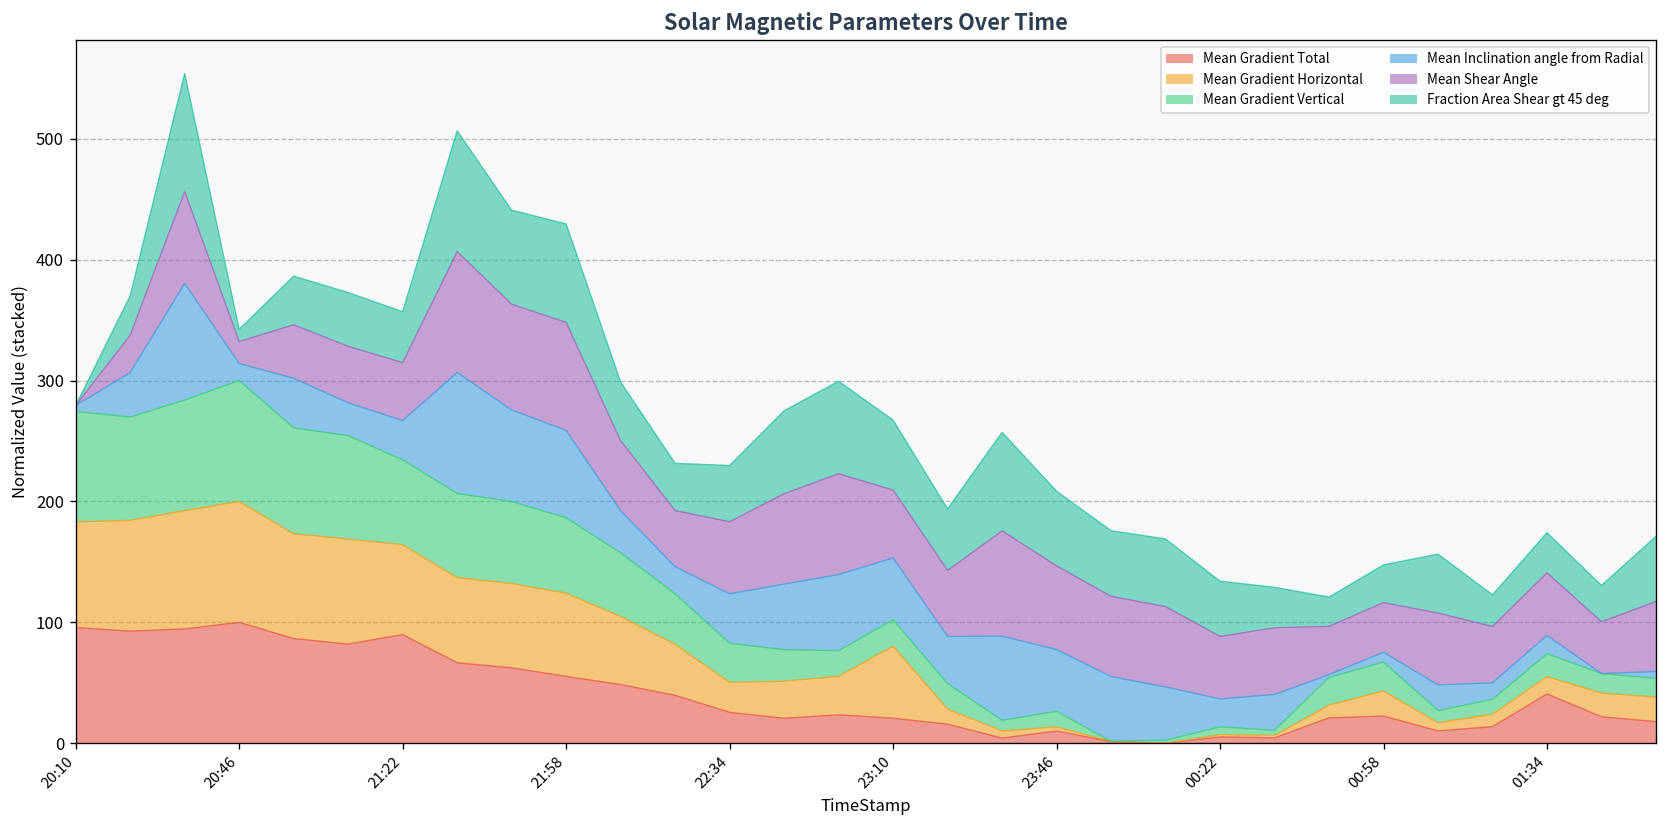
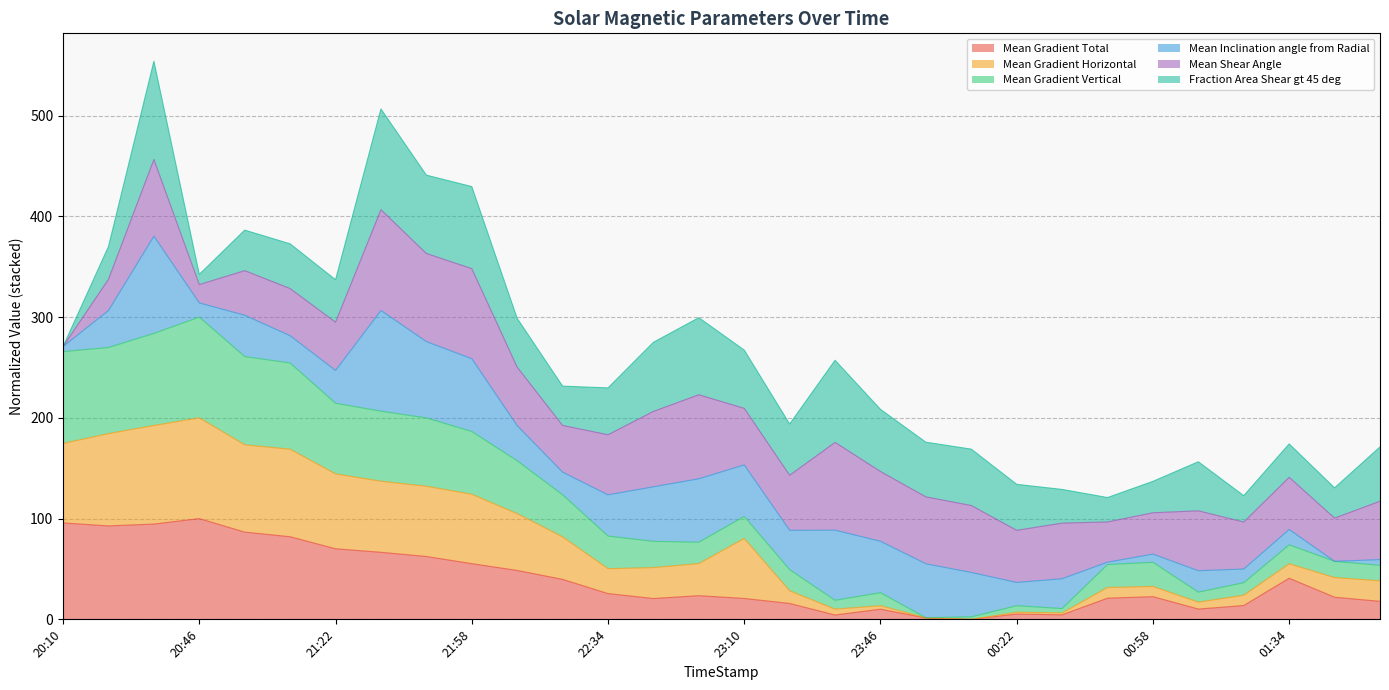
  {
    "Mean Gradient Total": {
      "20:10": 96,
      "20:46": 100,
-     "21:22": 90,
+     "21:22": 70,
      "21:58": 55,
      "22:34": 26,
      "23:10": 21,
      "23:46": 10,
      "00:58": 23,
      "01:34": 41
    },
    "Mean Gradient Horizontal": {
-     "20:10": 88,
+     "20:10": 79,
      "20:46": 100,
      "21:22": 74,
      "21:58": 69,
      "22:34": 25,
      "23:10": 60,
      "23:46": 3,
-     "00:58": 21,
+     "00:58": 10,
      "01:34": 14
    },
    "Mean Inclination angle from Radial": {
      "20:46": 14,
      "21:22": 33,
      "21:58": 72,
      "22:34": 41,
      "23:10": 51,
      "23:46": 51,
      "00:22": 23,
      "00:58": 8,
      "01:34": 15
    },
    "Mean Shear Angle": {
      "20:46": 18,
      "21:22": 48,
      "21:58": 89,
      "22:34": 60,
      "23:10": 56,
      "23:46": 69,
      "00:22": 52,
      "00:58": 41,
      "01:34": 52
    }
  }
